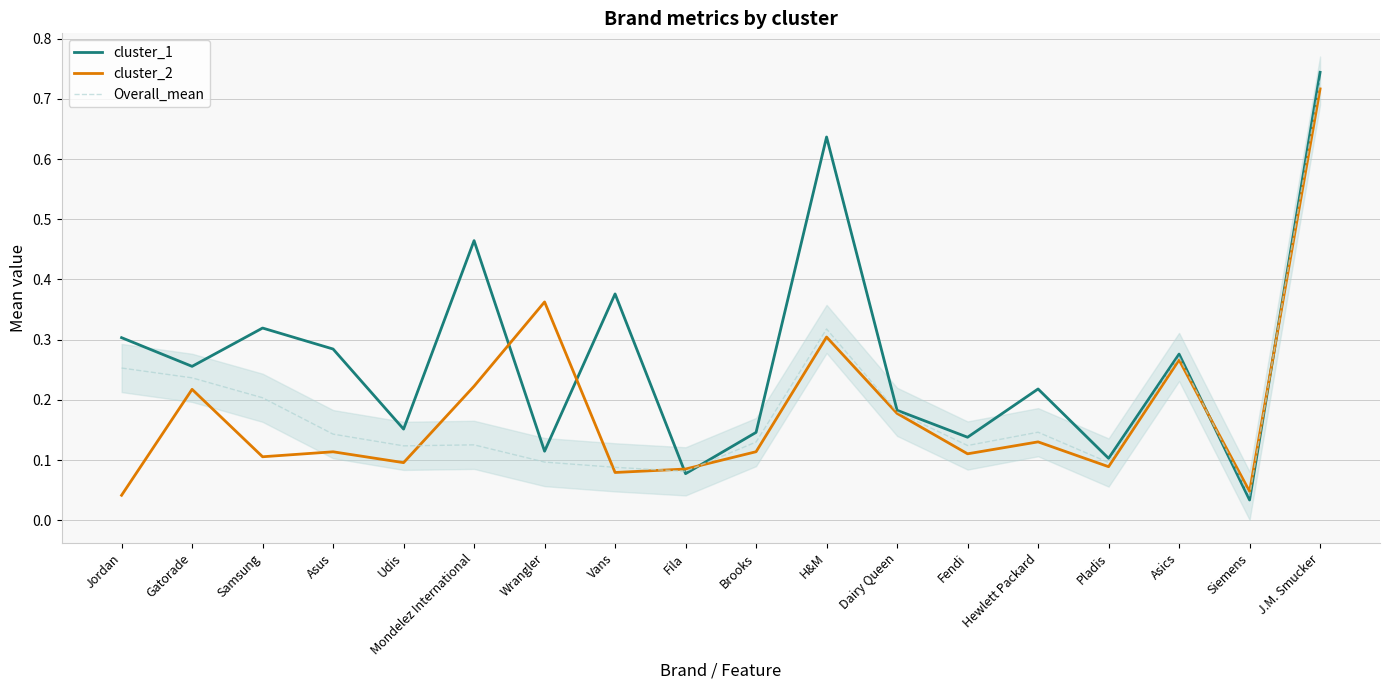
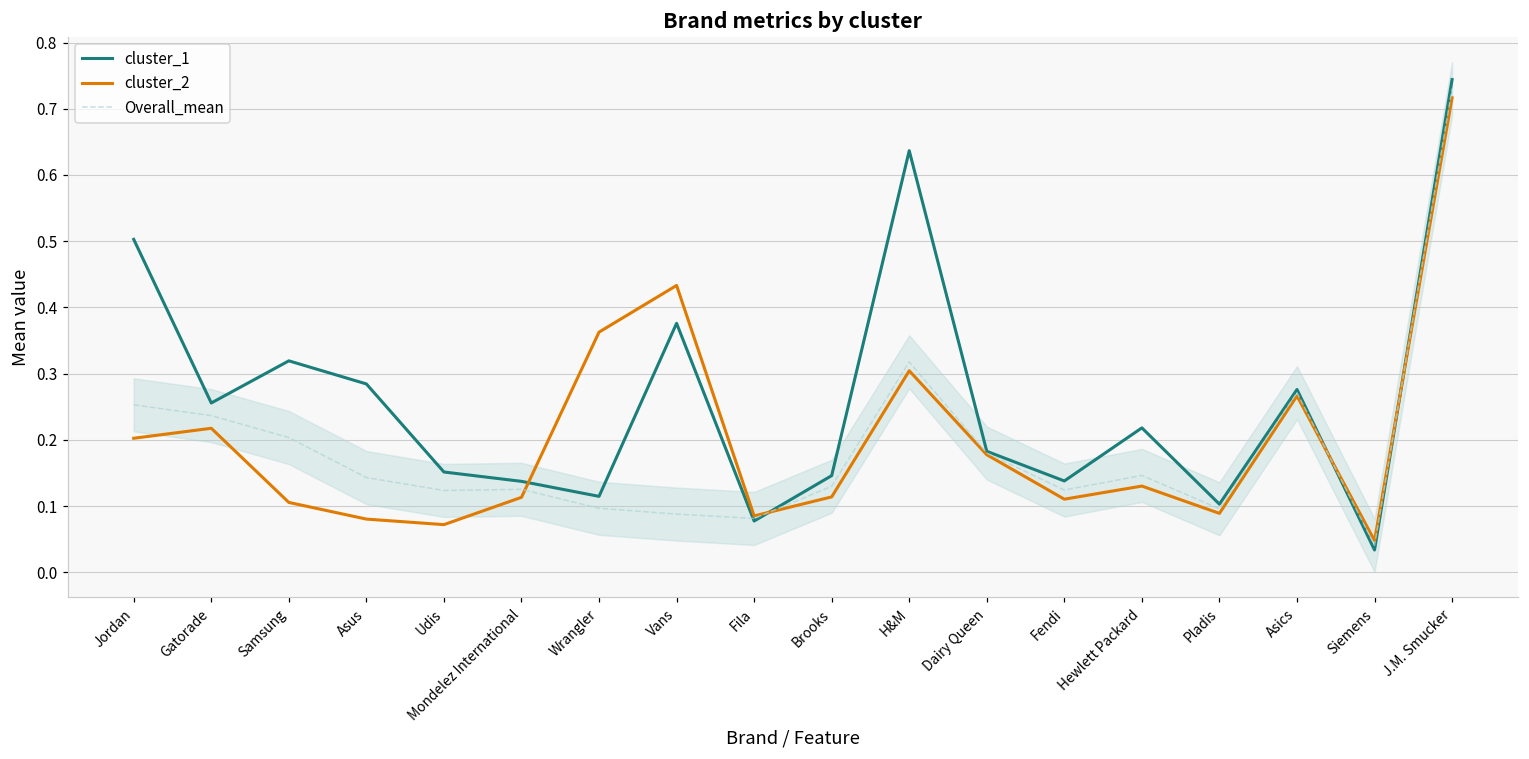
  {
    "cluster_1": {
-     "Jordan": 0.30,
+     "Jordan": 0.50,
      "Gatorade": 0.26,
      "Samsung": 0.32,
      "Asus": 0.28,
      "Udis": 0.15,
-     "Mondelez International": 0.46,
+     "Mondelez International": 0.14,
      "Wrangler": 0.11,
      "Vans": 0.38,
      "Brooks": 0.15,
      "H&M": 0.64,
      "Fendi": 0.14,
      "Hewlett Packard": 0.22,
      "Pladis": 0.10,
      "Asics": 0.28,
      "Siemens": 0.03,
      "J.M. Smucker": 0.74
    },
    "cluster_2": {
-     "Jordan": 0.04,
+     "Jordan": 0.20,
      "Gatorade": 0.22,
      "Samsung": 0.11,
-     "Asus": 0.11,
-     "Udis": 0.10,
-     "Mondelez International": 0.22,
+     "Asus": 0.08,
+     "Udis": 0.07,
+     "Mondelez International": 0.11,
      "Wrangler": 0.36,
-     "Vans": 0.08,
+     "Vans": 0.43,
      "Brooks": 0.11,
      "H&M": 0.30,
      "Fendi": 0.11,
      "Hewlett Packard": 0.13,
      "Pladis": 0.09,
      "Asics": 0.27,
      "Siemens": 0.05,
      "J.M. Smucker": 0.72
    }
  }
